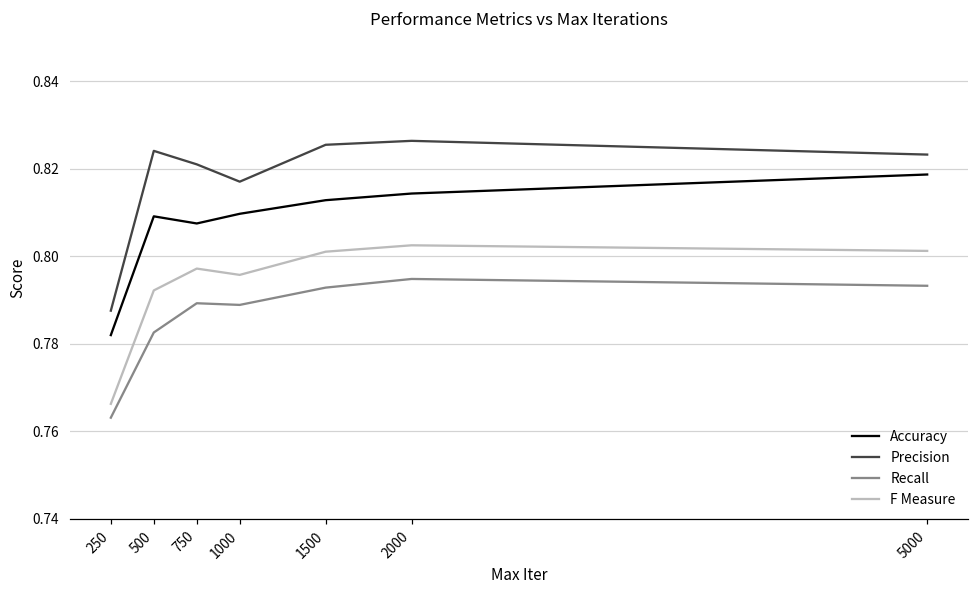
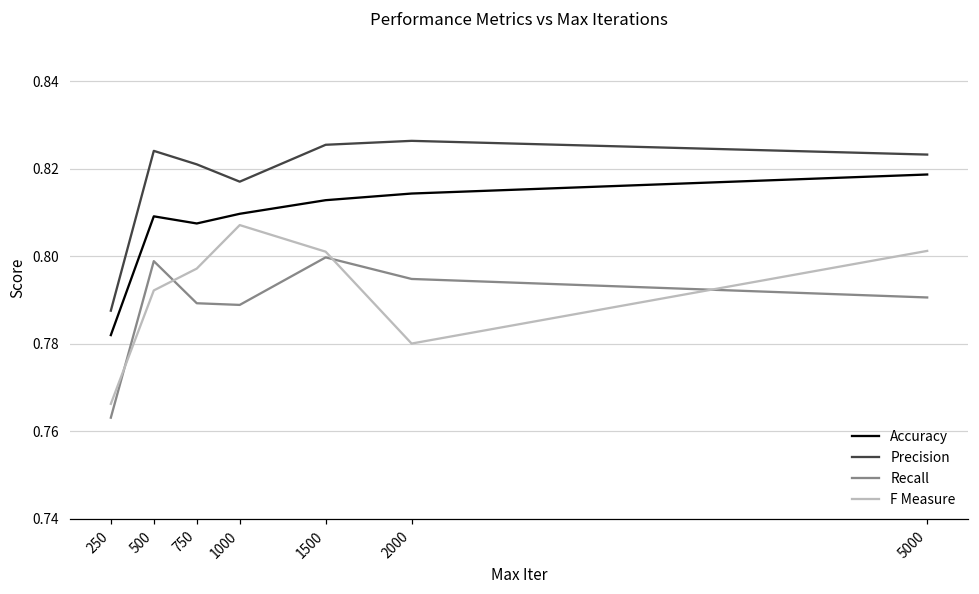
  {
    "Accuracy": {
      "250": 0.782,
      "500": 0.809,
      "750": 0.808,
      "1000": 0.810,
      "1500": 0.813,
      "2000": 0.814,
      "5000": 0.819
    },
    "Precision": {
      "250": 0.788,
      "500": 0.824,
      "750": 0.821,
      "1000": 0.817,
      "1500": 0.825,
      "2000": 0.826,
      "5000": 0.823
    },
    "Recall": {
      "250": 0.763,
-     "500": 0.783,
+     "500": 0.799,
      "750": 0.789,
      "1000": 0.789,
-     "1500": 0.793,
+     "1500": 0.800,
      "2000": 0.795,
-     "5000": 0.793
+     "5000": 0.791
    },
    "F Measure": {
      "250": 0.766,
      "500": 0.792,
      "750": 0.797,
-     "1000": 0.796,
+     "1000": 0.807,
      "1500": 0.801,
-     "2000": 0.803,
+     "2000": 0.780,
      "5000": 0.801
    }
  }
